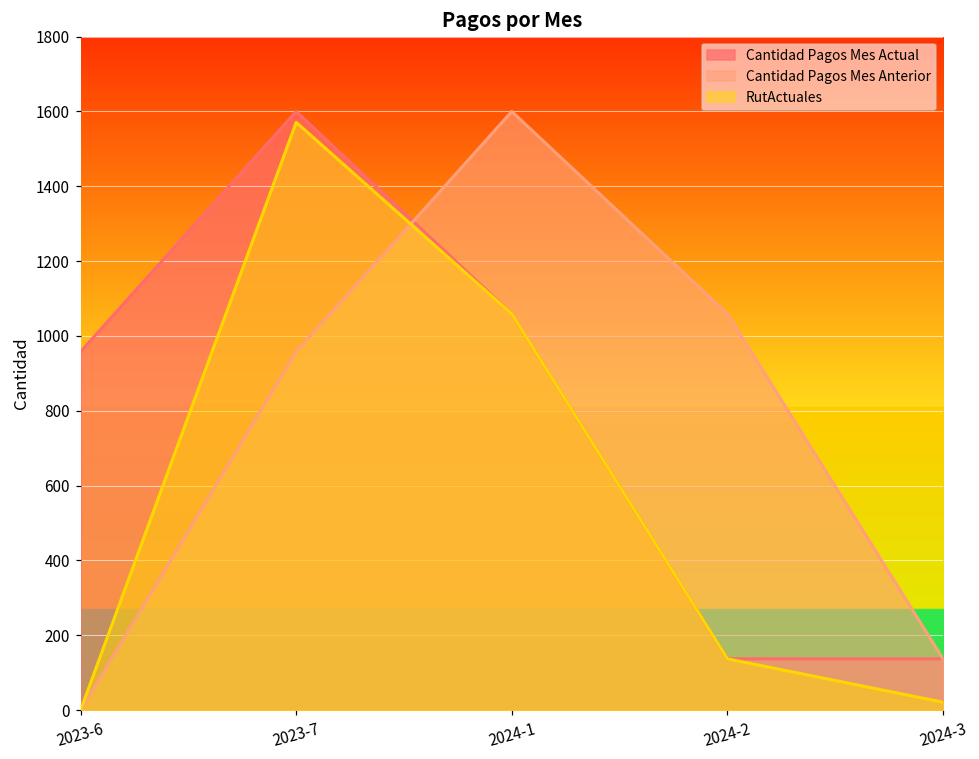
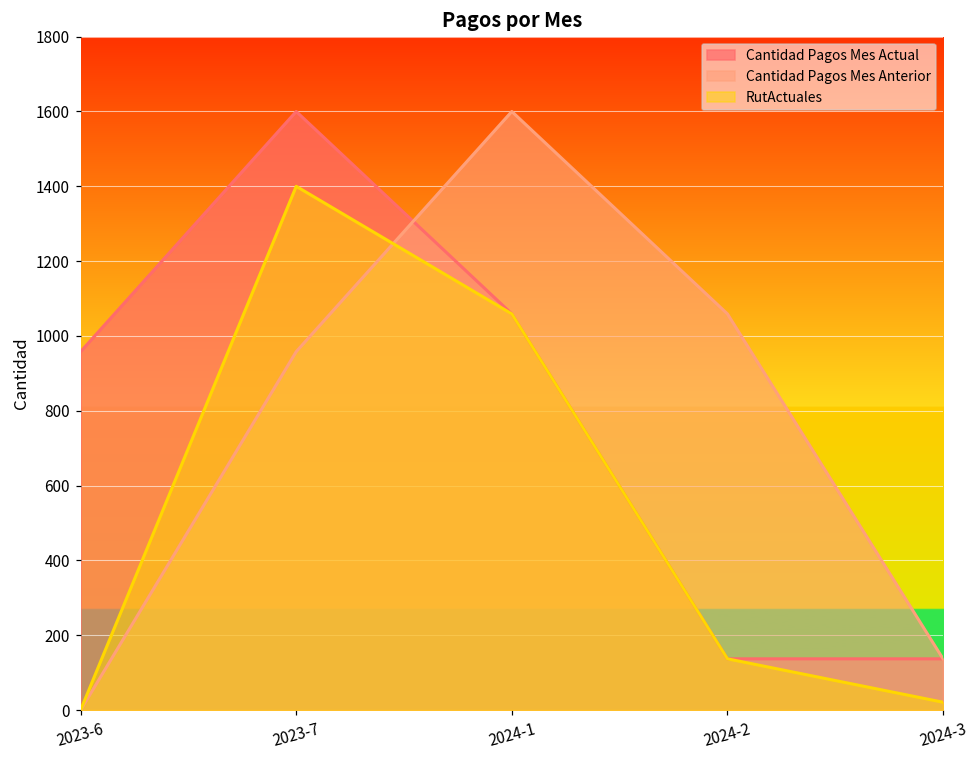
  {
    "RutActuales": {
-     "2023-7": 1570,
+     "2023-7": 1400,
      "2024-3": 20
    }
  }
